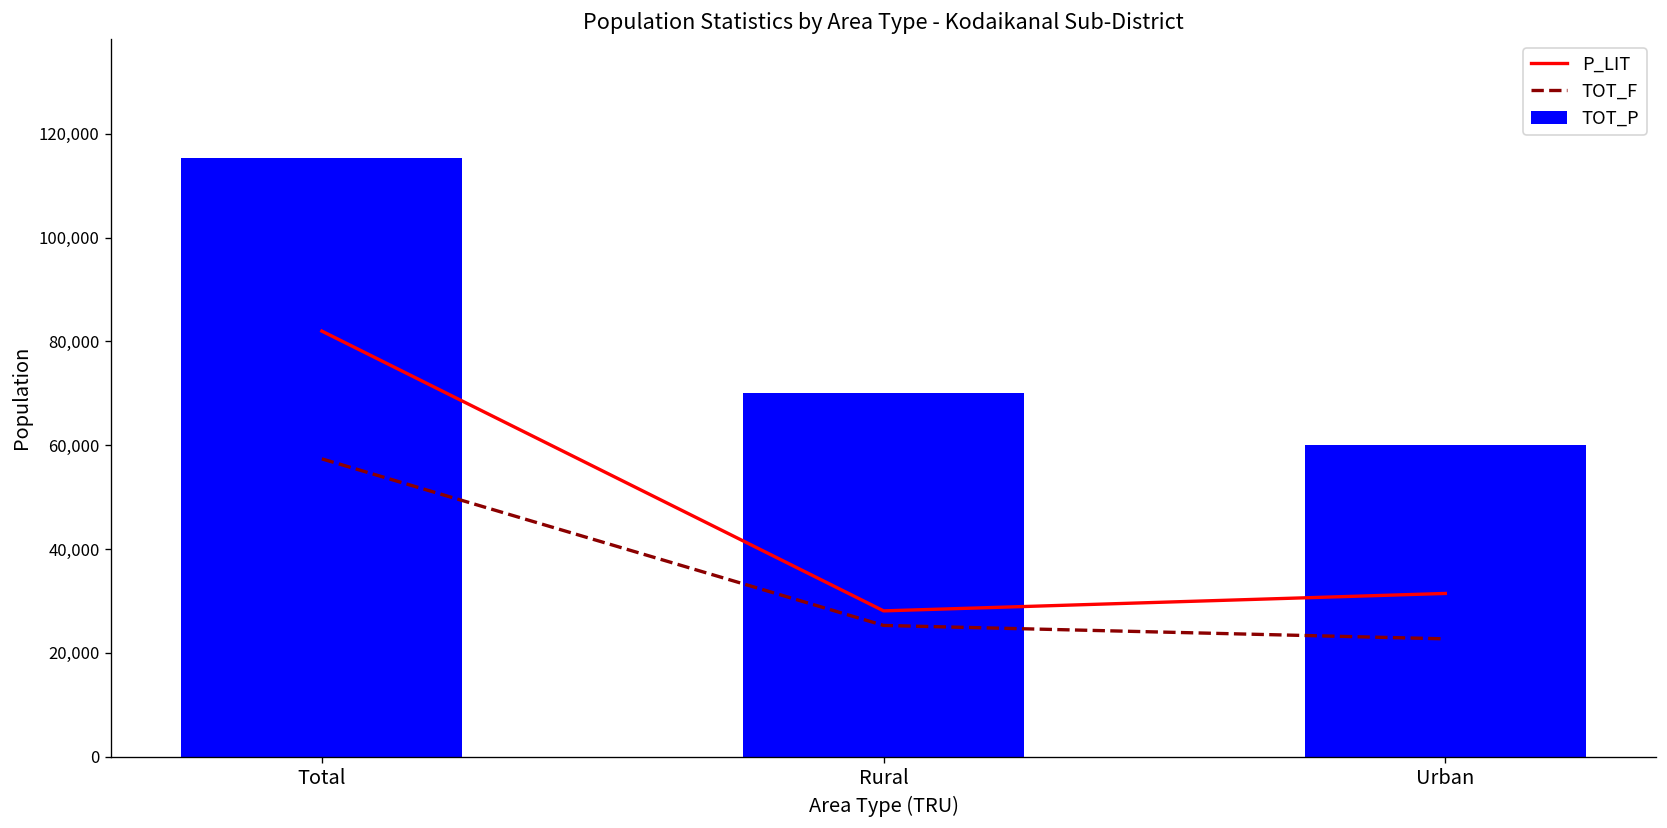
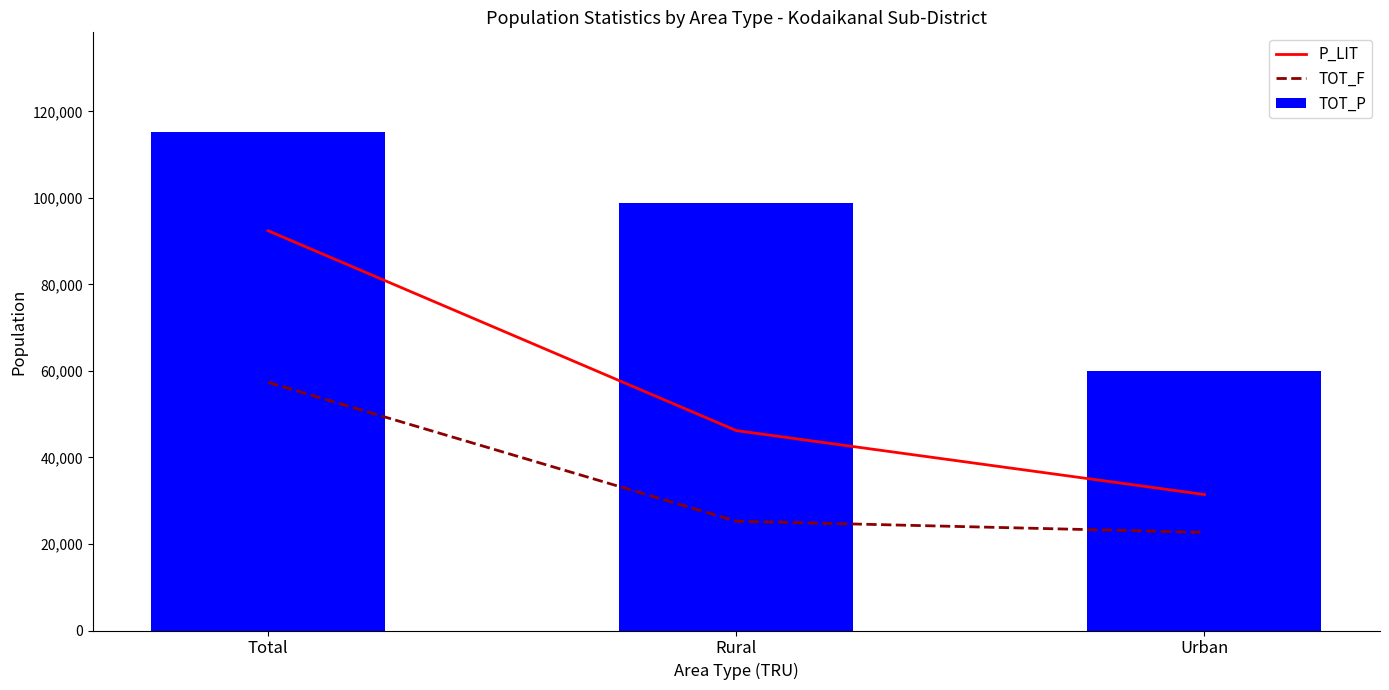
  {
    "P_LIT": {
-     "Total": "82,000",
-     "Rural": "28,000",
+     "Total": "92,000",
+     "Rural": "46,000",
      "Urban": "31,000"
    },
    "TOT_P": {
      "Total": "115,000",
-     "Rural": "70,000",
+     "Rural": "99,000",
      "Urban": "60,000"
    },
    "TOT_F": {
      "Total": "57,000",
      "Rural": "25,000",
      "Urban": "23,000"
    }
  }
